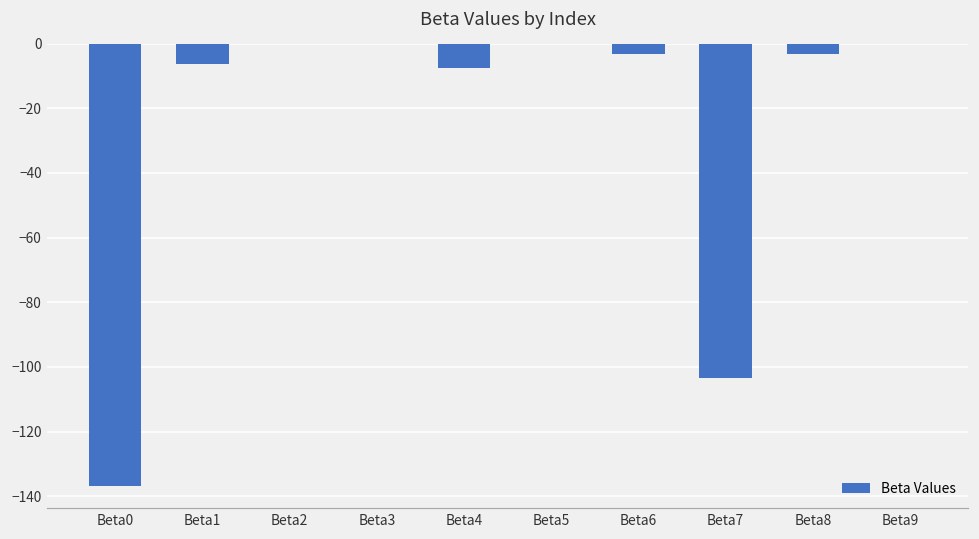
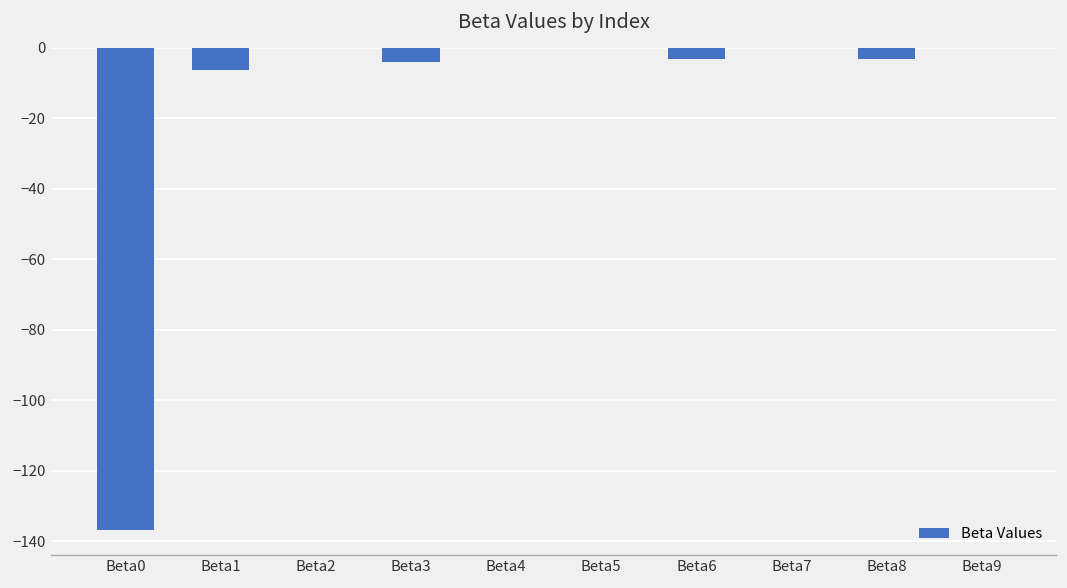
  {
    "Beta0": -137,
    "Beta1": -6,
-   "Beta3": 0,
-   "Beta4": -8,
+   "Beta3": -4,
+   "Beta4": 0,
    "Beta6": -3,
-   "Beta7": -103,
+   "Beta7": 0,
    "Beta8": -3
  }
